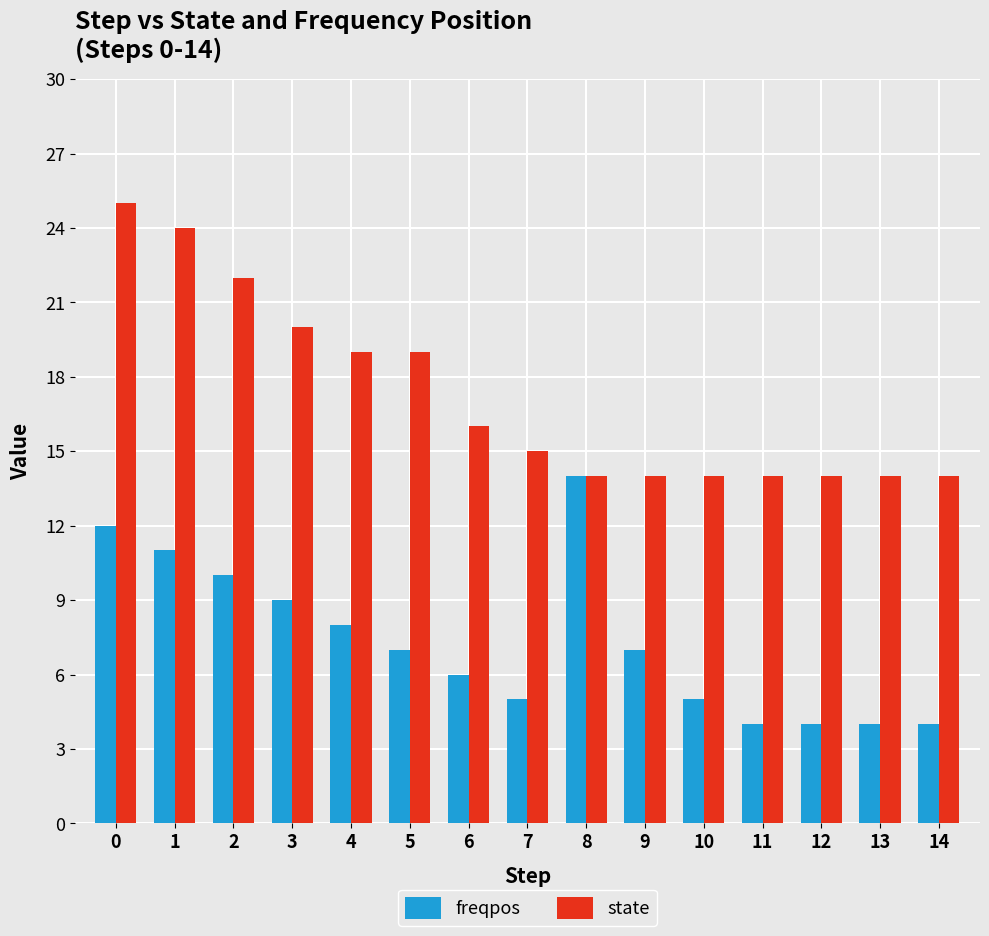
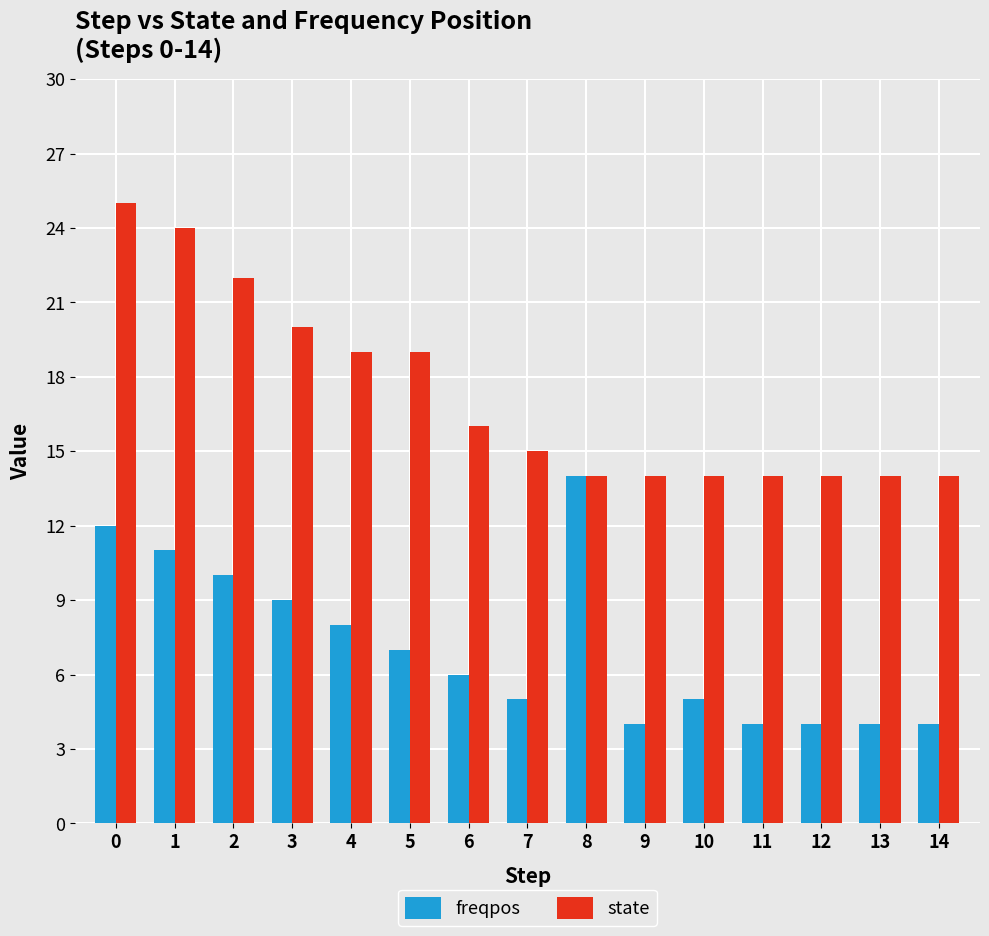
  {
    "freqpos": {
      "0": 12,
      "1": 11,
      "2": 10,
      "3": 9,
      "4": 8,
      "5": 7,
      "6": 6,
      "7": 5,
      "8": 14,
-     "9": 7,
+     "9": 4,
      "10": 5,
      "11": 4,
      "12": 4,
      "13": 4,
      "14": 4
    },
    "state": {
      "0": 25,
      "1": 24,
      "2": 22,
      "3": 20,
      "4": 19,
      "5": 19,
      "6": 16,
      "7": 15,
      "8": 14,
      "9": 14,
      "10": 14,
      "11": 14,
      "12": 14,
      "13": 14,
      "14": 14
    }
  }
